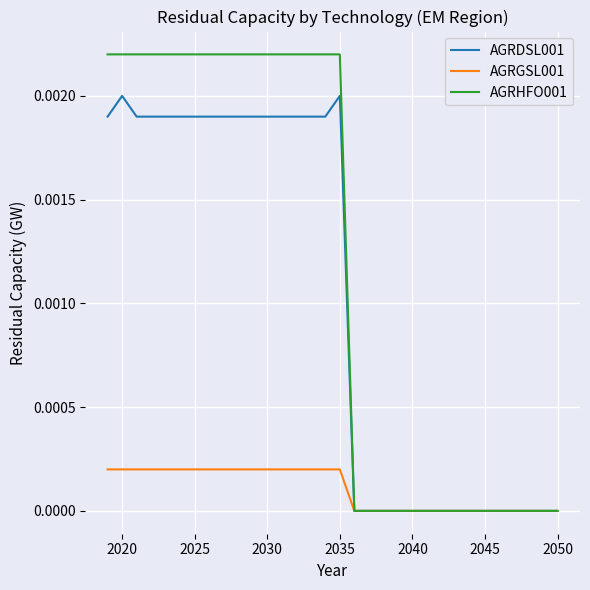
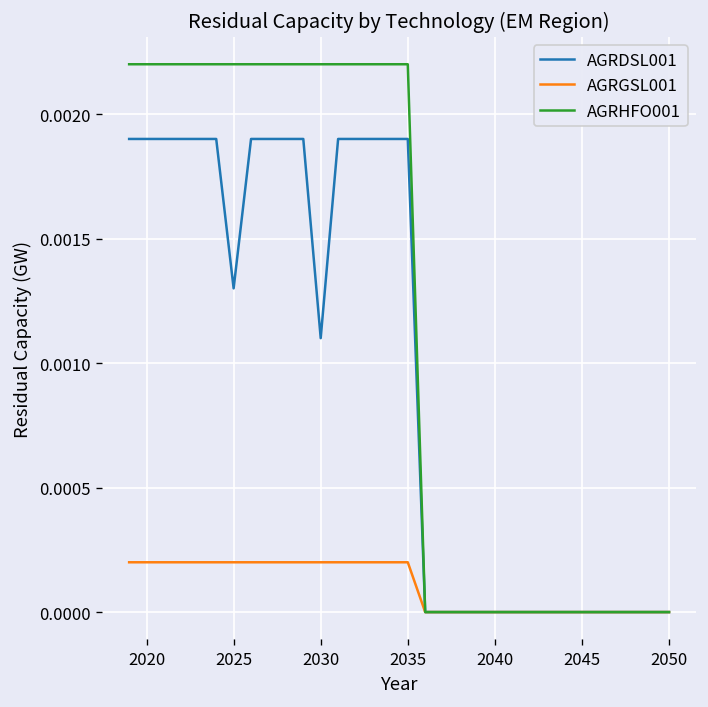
  {
    "AGRDSL001": {
-     "2020": 0.0020,
-     "2025": 0.0019,
-     "2030": 0.0019,
-     "2035": 0.0020
+     "2020": 0.0019,
+     "2025": 0.0013,
+     "2030": 0.0011,
+     "2035": 0.0019
    },
    "AGRGSL001": {
      "2020": 0.0002,
      "2025": 0.0002,
      "2030": 0.0002,
      "2035": 0.0002
    },
    "AGRHFO001": {
      "2020": 0.0022,
      "2025": 0.0022,
      "2030": 0.0022,
      "2035": 0.0022
    }
  }
